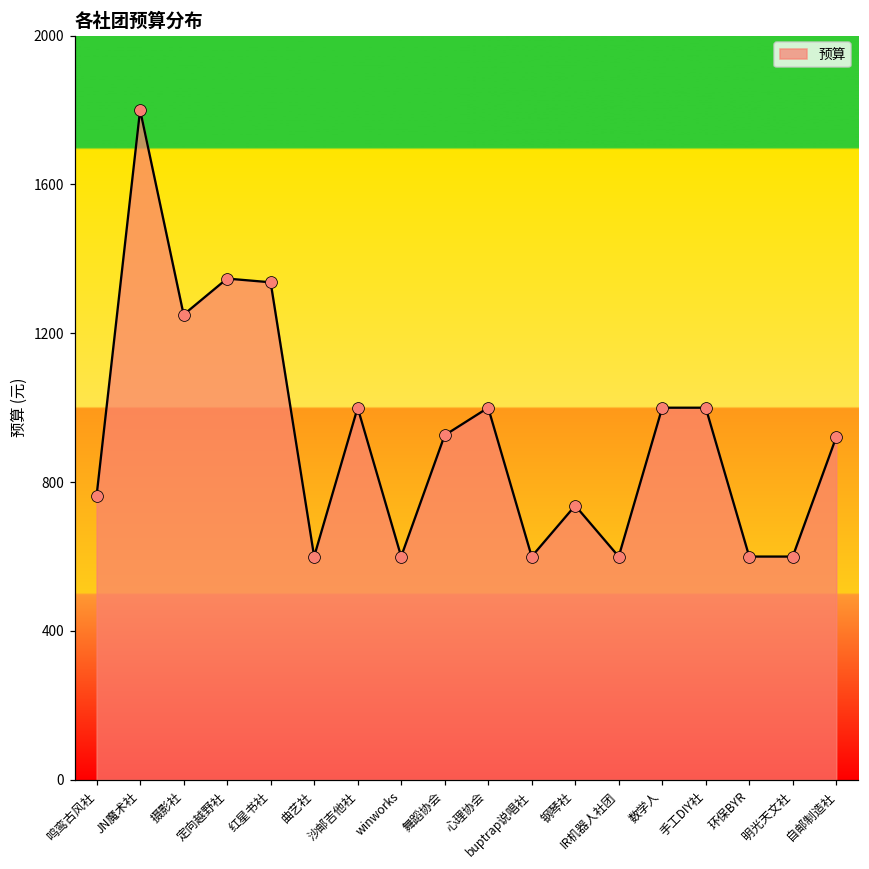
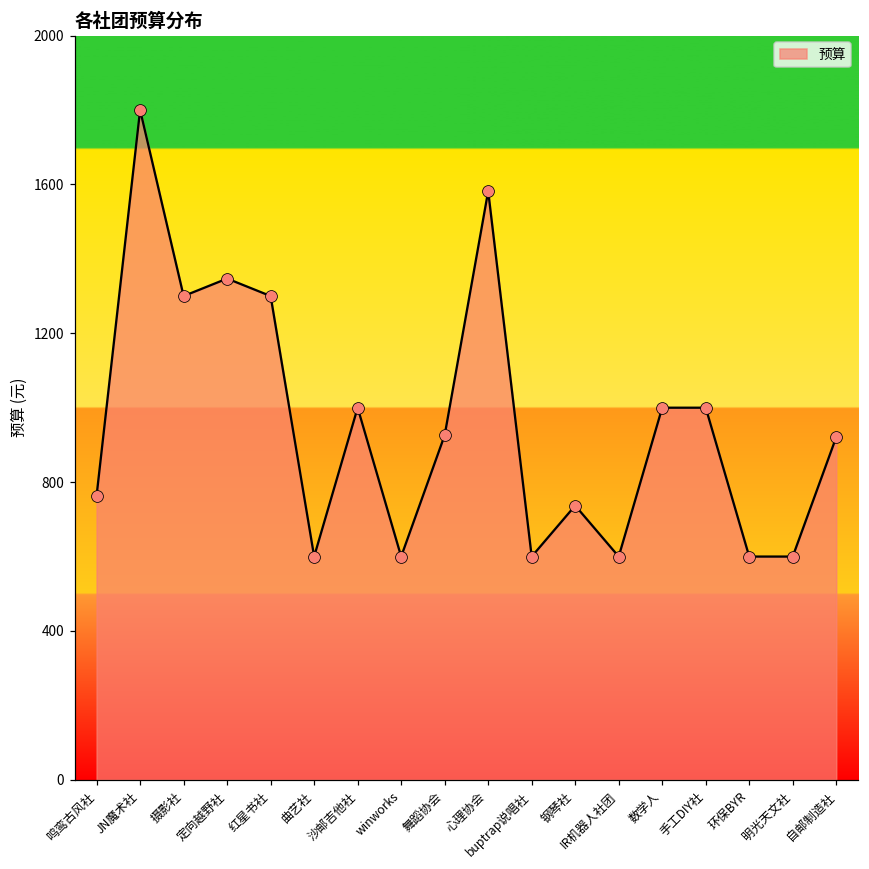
  {
    "鸣鸾古风社": 760,
    "JN魔术社": 1800,
-   "摄影社": 1250,
+   "摄影社": 1300,
    "定向越野社": 1350,
-   "红星书社": 1340,
+   "红星书社": 1300,
    "曲艺社": 600,
    "沙邮吉他社": 1000,
    "winworks": 600,
    "舞蹈协会": 930,
-   "心理协会": 1000,
+   "心理协会": 1580,
    "buptrap说唱社": 600,
    "钢琴社": 740,
    "IR机器人社团": 600,
    "数学人": 1000,
    "手工DIY社": 1000,
    "环保BYR": 600,
    "明光天文社": 600,
    "自邮制造社": 920
  }
